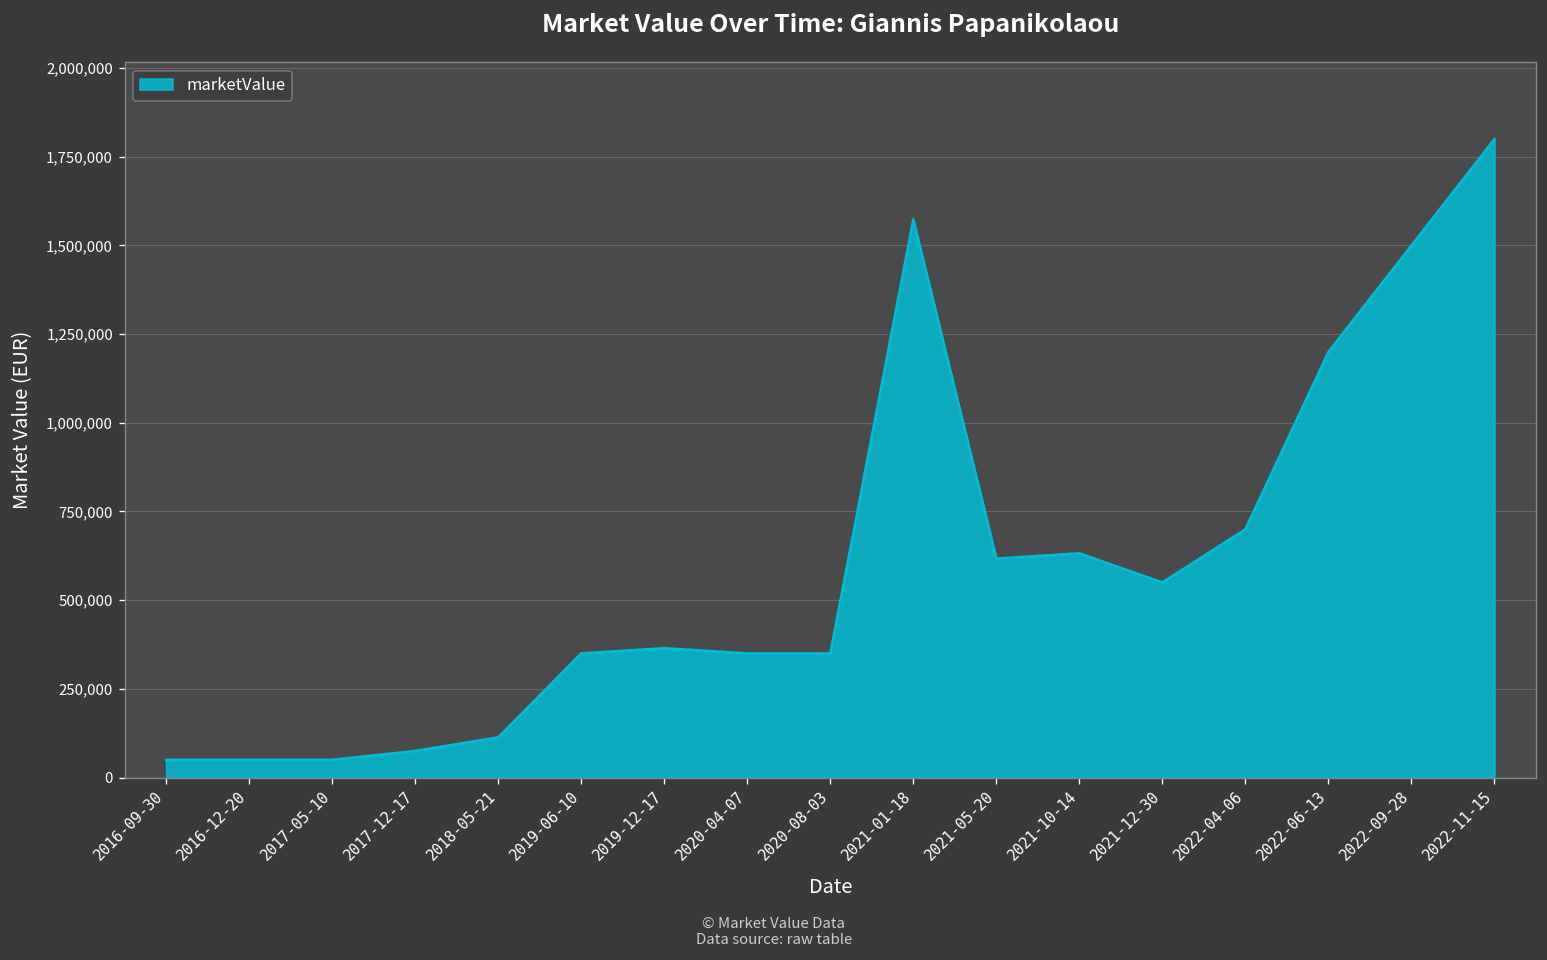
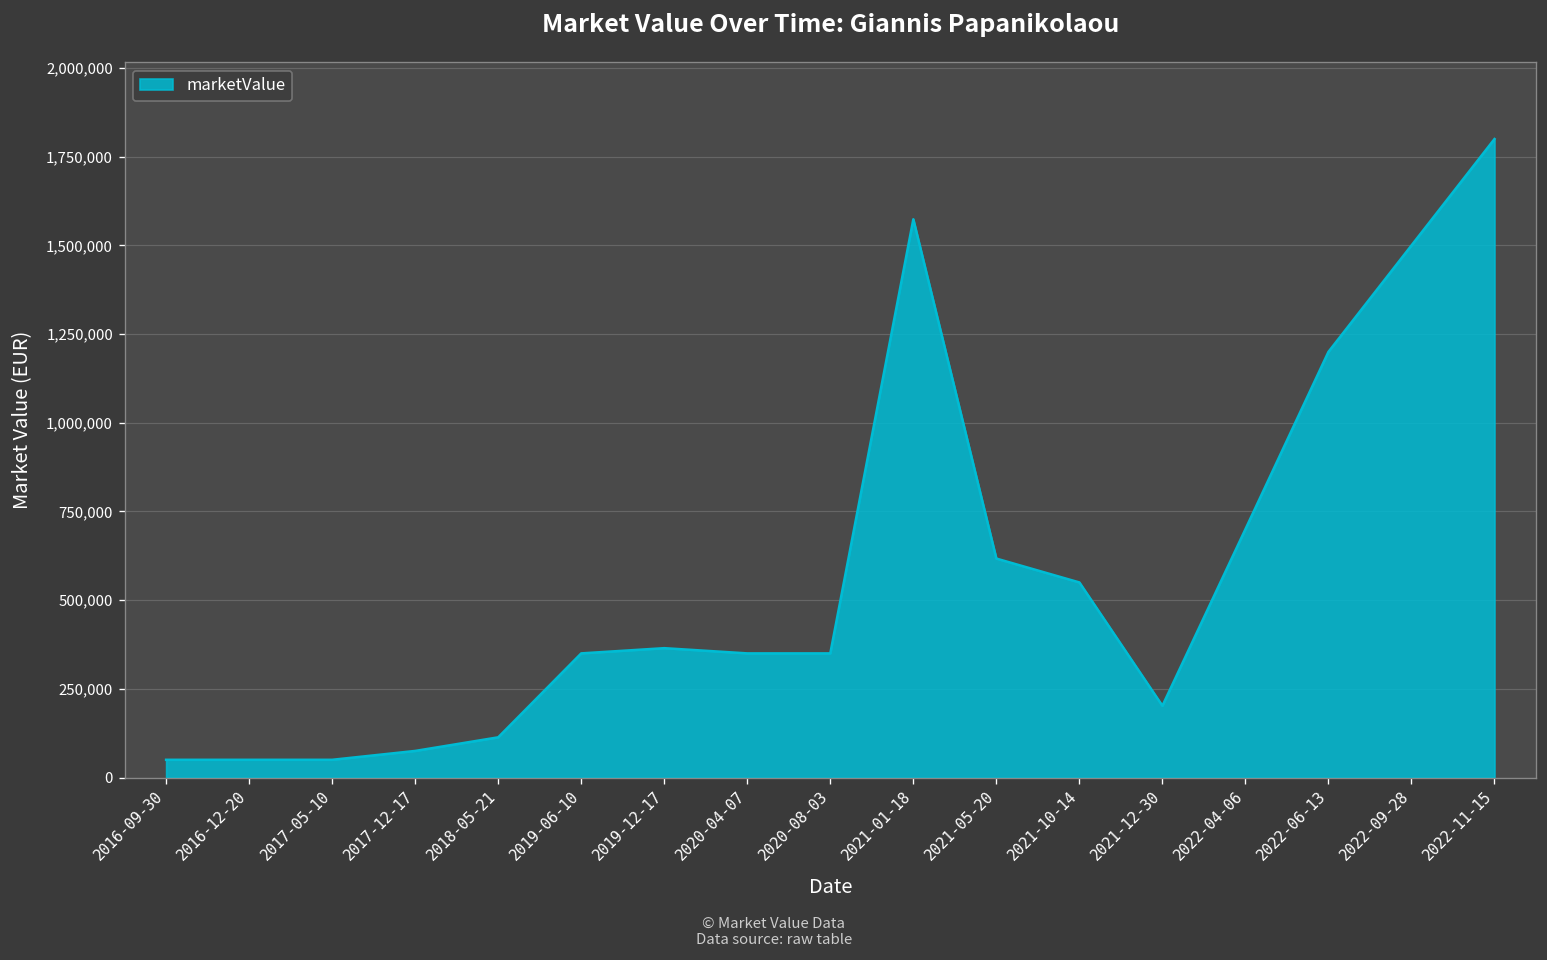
  {
    "2016-09-30": "50,000",
    "2016-12-20": "50,000",
    "2017-05-10": "50,000",
    "2017-12-17": "80,000",
    "2018-05-21": "110,000",
    "2019-06-10": "350,000",
    "2019-12-17": "360,000",
    "2020-04-07": "350,000",
    "2020-08-03": "350,000",
    "2021-01-18": "1,570,000",
    "2021-05-20": "620,000",
-   "2021-10-14": "630,000",
-   "2021-12-30": "550,000",
+   "2021-10-14": "550,000",
+   "2021-12-30": "200,000",
    "2022-04-06": "700,000",
    "2022-06-13": "1,200,000",
    "2022-09-28": "1,500,000",
    "2022-11-15": "1,800,000"
  }
